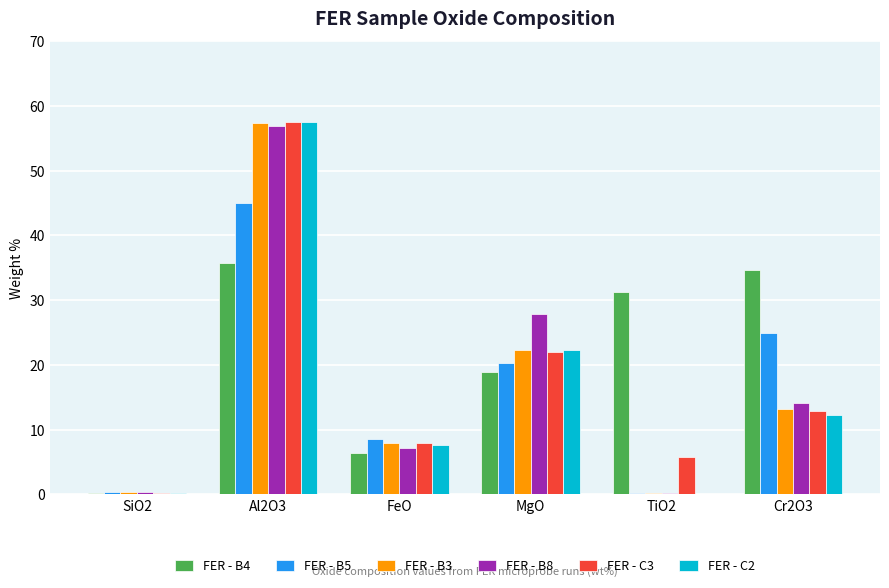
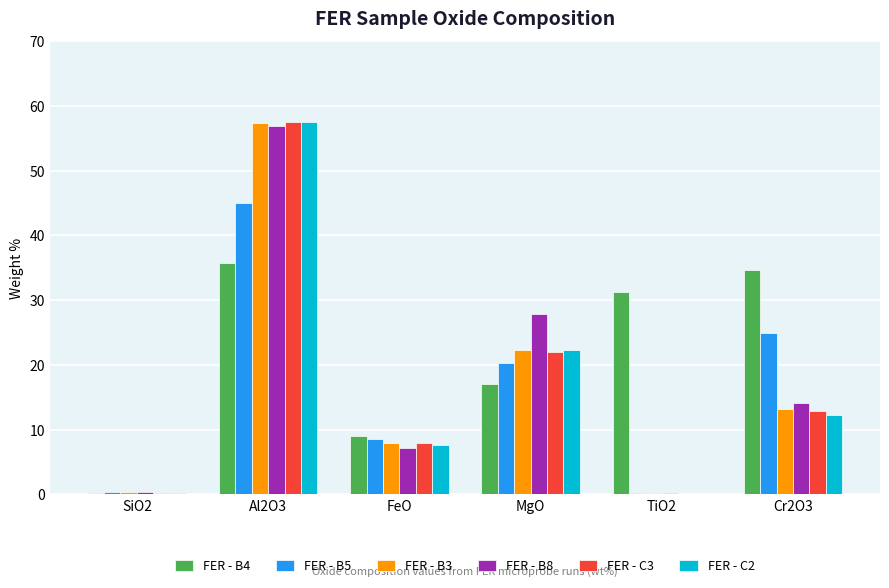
  {
    "FER - B4": {
      "Al2O3": 36,
-     "FeO": 6,
-     "MgO": 19,
+     "FeO": 9,
+     "MgO": 17,
      "TiO2": 31,
      "Cr2O3": 35
    },
    "FER - B3": {
      "SiO2": 0,
      "Al2O3": 57,
      "FeO": 8,
      "MgO": 22,
      "Cr2O3": 13
    },
    "FER - B8": {
      "SiO2": 0,
      "Al2O3": 57,
      "FeO": 7,
      "MgO": 28,
      "Cr2O3": 14
    },
    "FER - C3": {
      "Al2O3": 58,
      "FeO": 8,
      "MgO": 22,
-     "TiO2": 6,
+     "TiO2": 0,
      "Cr2O3": 13
    }
  }
